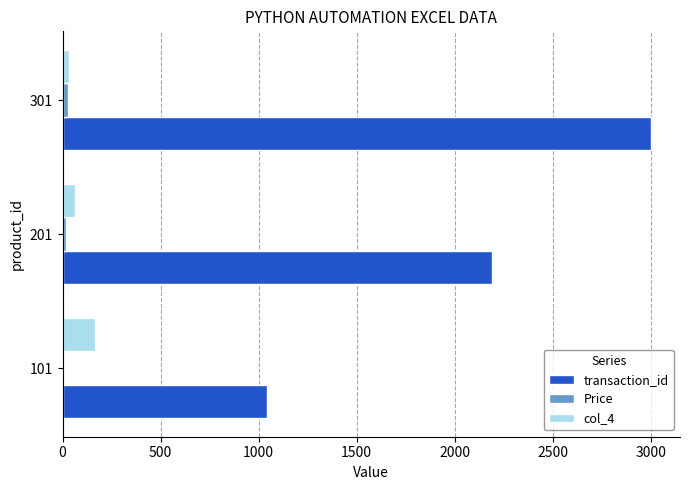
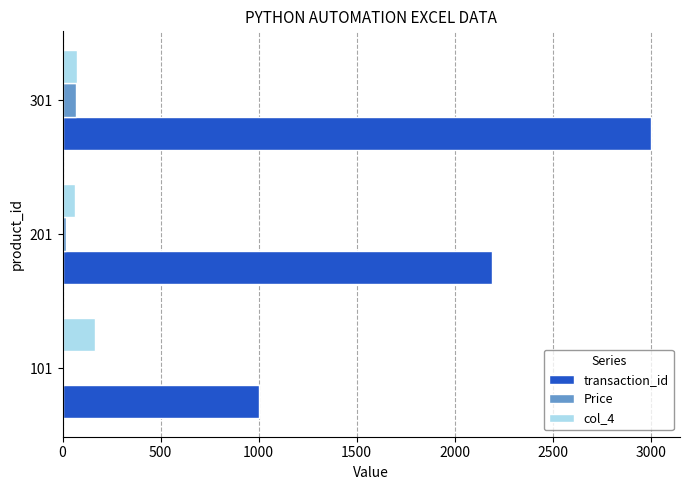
  {
    "transaction_id": {
      "301": 3000,
      "201": 2190,
-     "101": 1040
+     "101": 1000
    },
    "Price": {
-     "301": 30,
+     "301": 70,
      "201": 20
    },
    "col_4": {
-     "301": 30,
+     "301": 70,
      "201": 70,
      "101": 170
    }
  }
